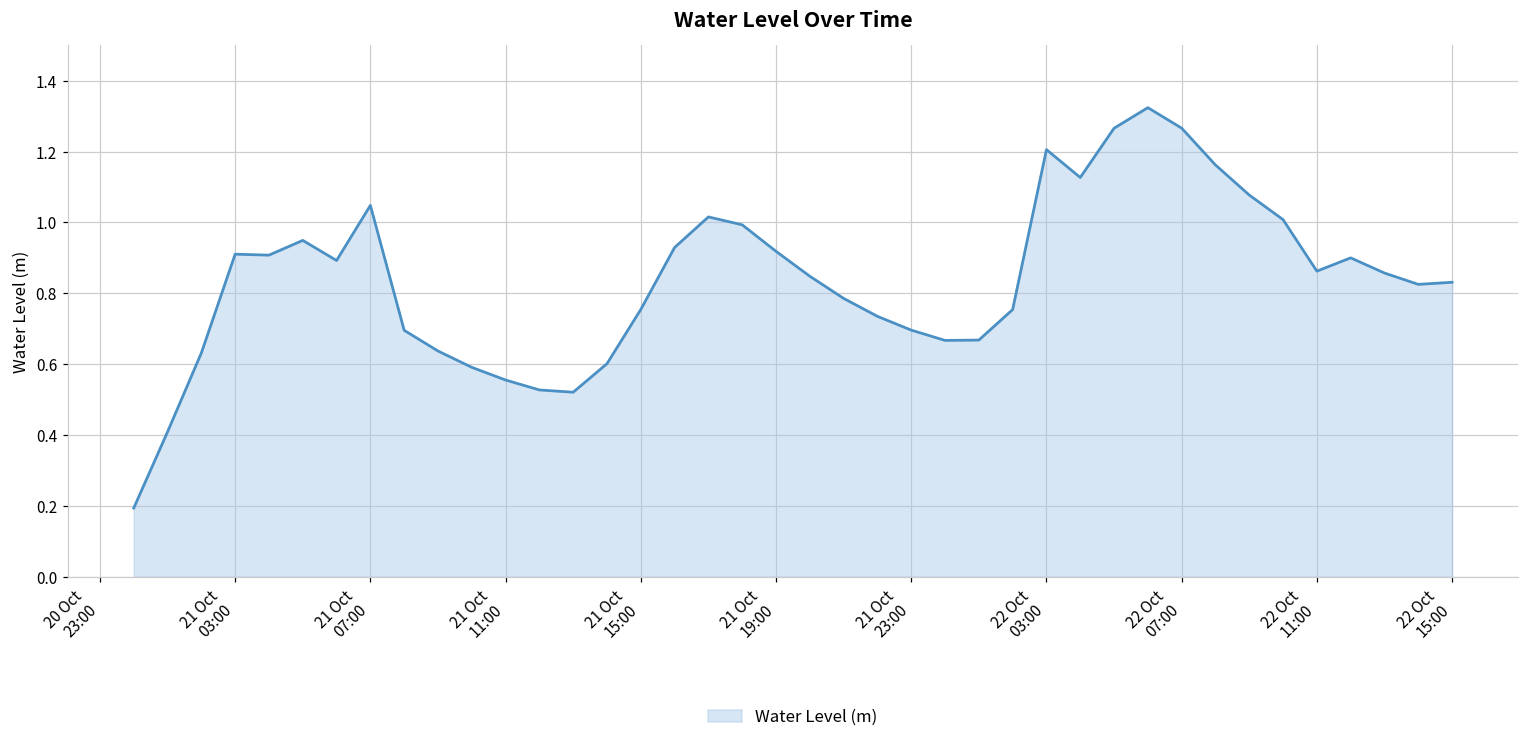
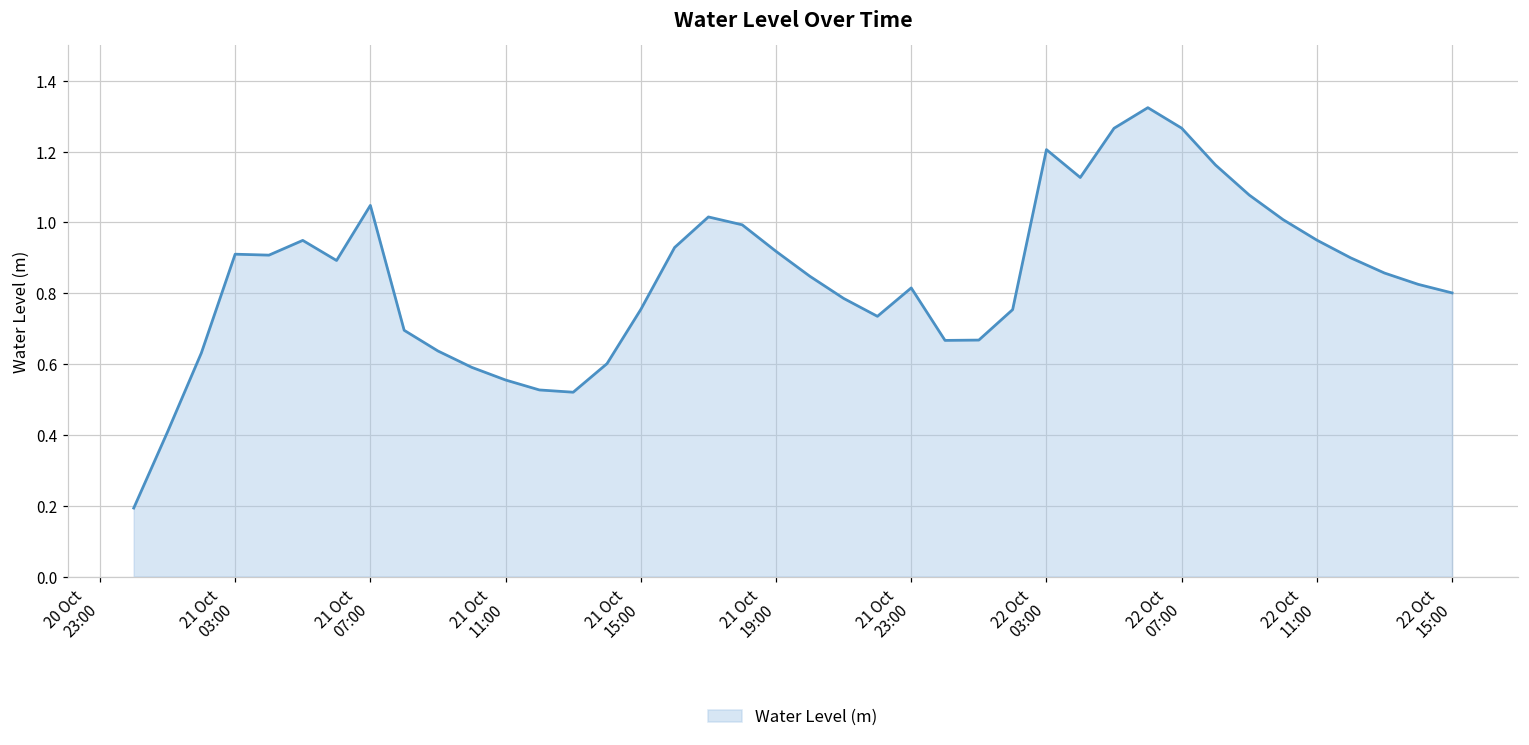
  {
    "21 Oct 03:00": 0.91,
    "21 Oct 07:00": 1.05,
    "21 Oct 11:00": 0.56,
    "21 Oct 15:00": 0.75,
    "21 Oct 19:00": 0.92,
-   "21 Oct 23:00": 0.70,
+   "21 Oct 23:00": 0.82,
    "22 Oct 03:00": 1.21,
    "22 Oct 07:00": 1.27,
-   "22 Oct 11:00": 0.86,
-   "22 Oct 15:00": 0.83
+   "22 Oct 11:00": 0.95,
+   "22 Oct 15:00": 0.80
  }
